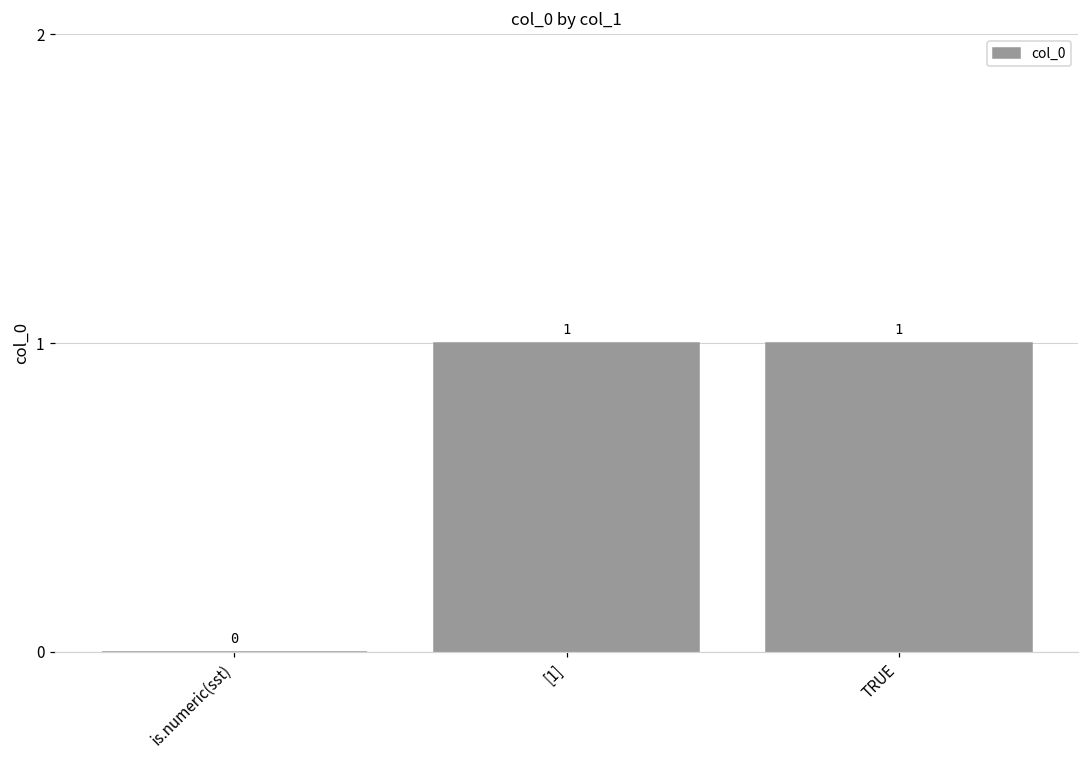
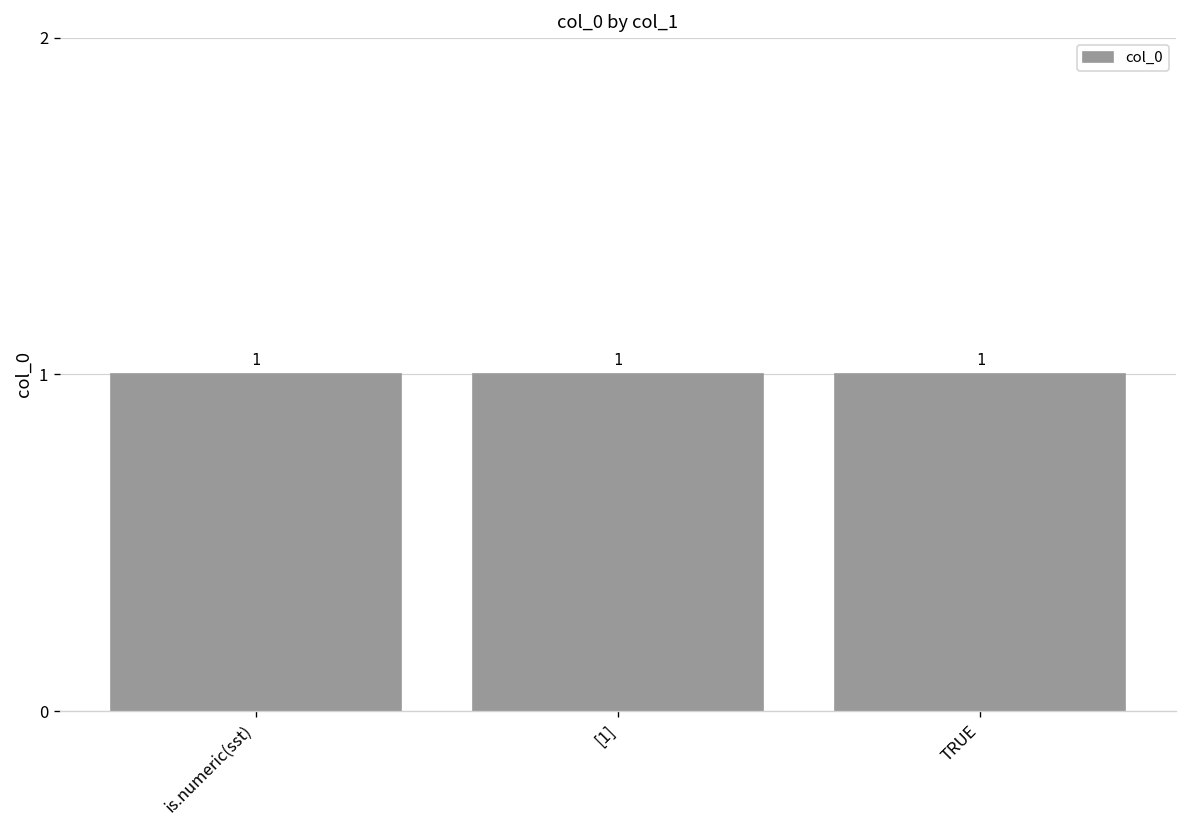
  {
-   "is.numeric(sst)": 0,
+   "is.numeric(sst)": 1,
    "[1]": 1,
    "TRUE": 1
  }
